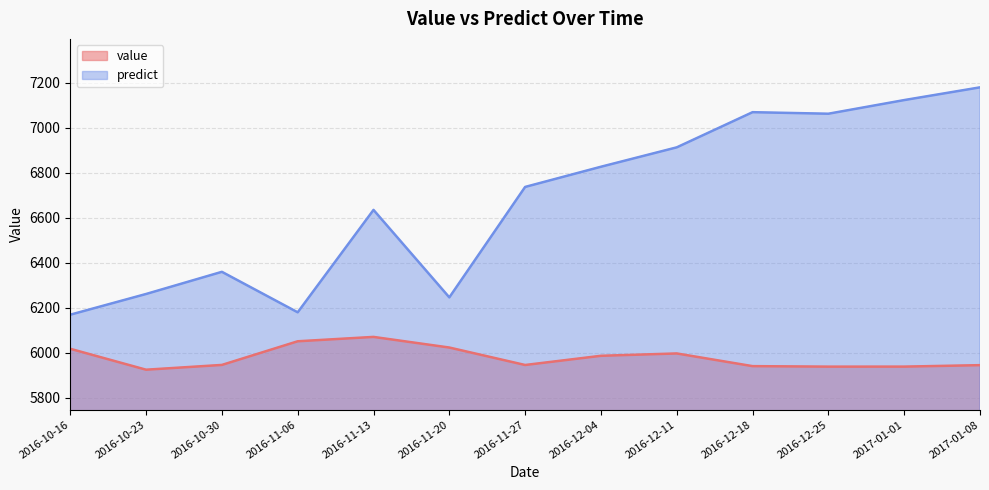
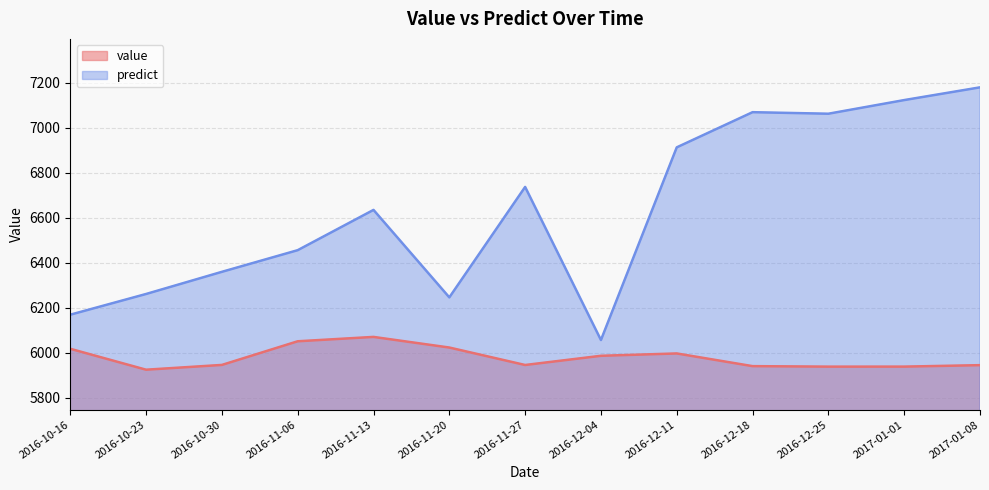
  {
    "value": {
      "2016-10-16": 6020,
      "2016-10-23": 5920,
      "2016-10-30": 5950,
      "2016-11-06": 6050,
      "2016-11-13": 6070,
      "2016-11-20": 6020,
      "2016-11-27": 5940,
      "2016-12-04": 5990,
      "2016-12-11": 6000,
      "2016-12-18": 5940,
      "2016-12-25": 5940,
      "2017-01-01": 5940,
      "2017-01-08": 5940
    },
    "predict": {
      "2016-10-16": 6170,
      "2016-10-23": 6260,
      "2016-10-30": 6360,
-     "2016-11-06": 6180,
+     "2016-11-06": 6450,
      "2016-11-13": 6630,
      "2016-11-20": 6250,
      "2016-11-27": 6740,
-     "2016-12-04": 6830,
+     "2016-12-04": 6060,
      "2016-12-11": 6910,
      "2016-12-18": 7070,
      "2016-12-25": 7060,
      "2017-01-01": 7120,
      "2017-01-08": 7180
    }
  }
